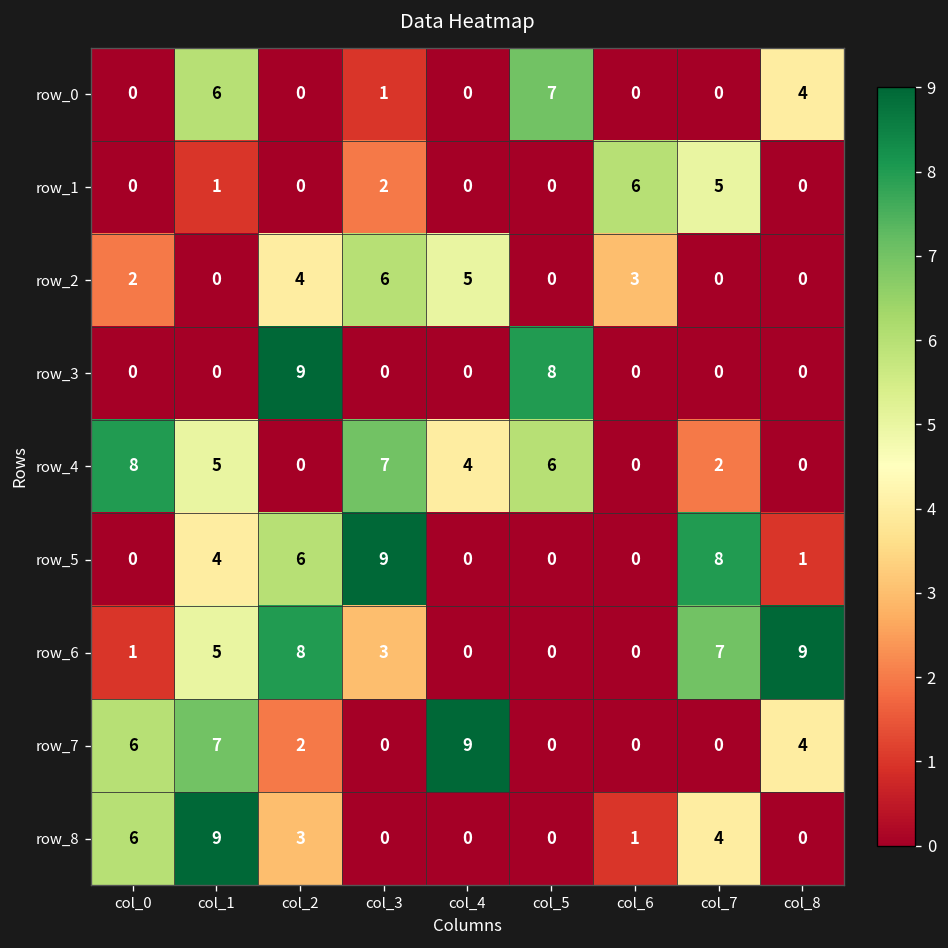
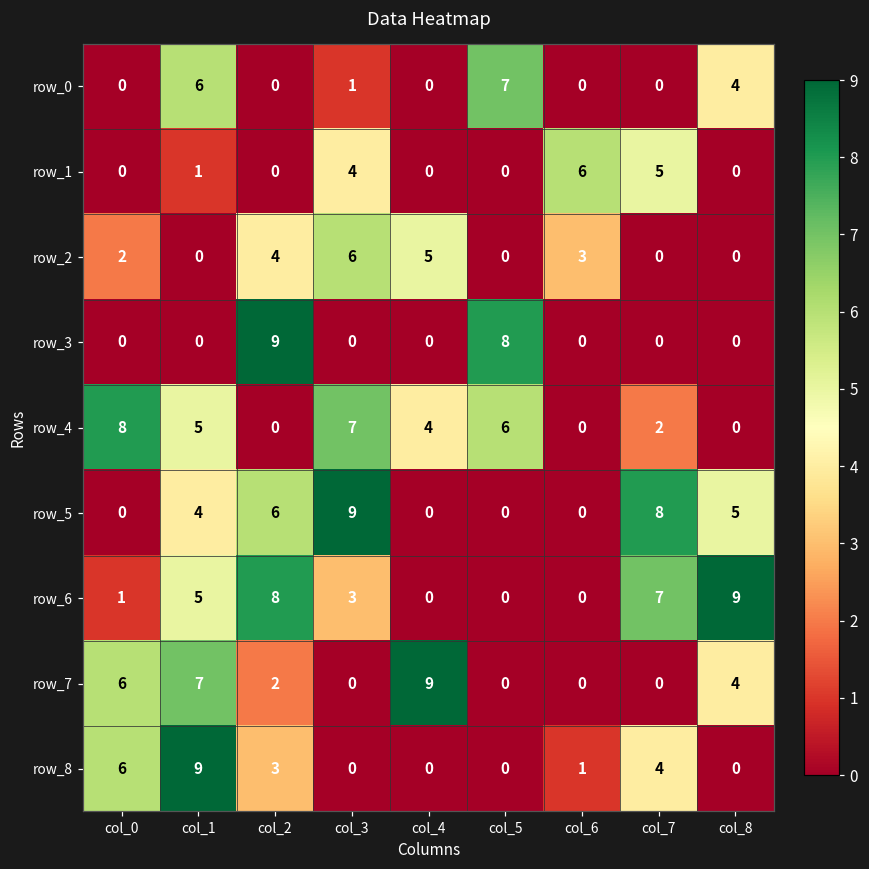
  {
    "row_0": {
      "col_0": 0,
      "col_1": 6,
      "col_2": 0,
      "col_3": 1,
      "col_4": 0,
      "col_5": 7,
      "col_6": 0,
      "col_7": 0,
      "col_8": 4
    },
    "row_1": {
      "col_0": 0,
      "col_1": 1,
      "col_2": 0,
-     "col_3": 2,
+     "col_3": 4,
      "col_4": 0,
      "col_5": 0,
      "col_6": 6,
      "col_7": 5,
      "col_8": 0
    },
    "row_2": {
      "col_0": 2,
      "col_1": 0,
      "col_2": 4,
      "col_3": 6,
      "col_4": 5,
      "col_5": 0,
      "col_6": 3,
      "col_7": 0,
      "col_8": 0
    },
    "row_3": {
      "col_0": 0,
      "col_1": 0,
      "col_2": 9,
      "col_3": 0,
      "col_4": 0,
      "col_5": 8,
      "col_6": 0,
      "col_7": 0,
      "col_8": 0
    },
    "row_4": {
      "col_0": 8,
      "col_1": 5,
      "col_2": 0,
      "col_3": 7,
      "col_4": 4,
      "col_5": 6,
      "col_6": 0,
      "col_7": 2,
      "col_8": 0
    },
    "row_5": {
      "col_0": 0,
      "col_1": 4,
      "col_2": 6,
      "col_3": 9,
      "col_4": 0,
      "col_5": 0,
      "col_6": 0,
      "col_7": 8,
-     "col_8": 1
+     "col_8": 5
    },
    "row_6": {
      "col_0": 1,
      "col_1": 5,
      "col_2": 8,
      "col_3": 3,
      "col_4": 0,
      "col_5": 0,
      "col_6": 0,
      "col_7": 7,
      "col_8": 9
    },
    "row_7": {
      "col_0": 6,
      "col_1": 7,
      "col_2": 2,
      "col_3": 0,
      "col_4": 9,
      "col_5": 0,
      "col_6": 0,
      "col_7": 0,
      "col_8": 4
    },
    "row_8": {
      "col_0": 6,
      "col_1": 9,
      "col_2": 3,
      "col_3": 0,
      "col_4": 0,
      "col_5": 0,
      "col_6": 1,
      "col_7": 4,
      "col_8": 0
    }
  }
